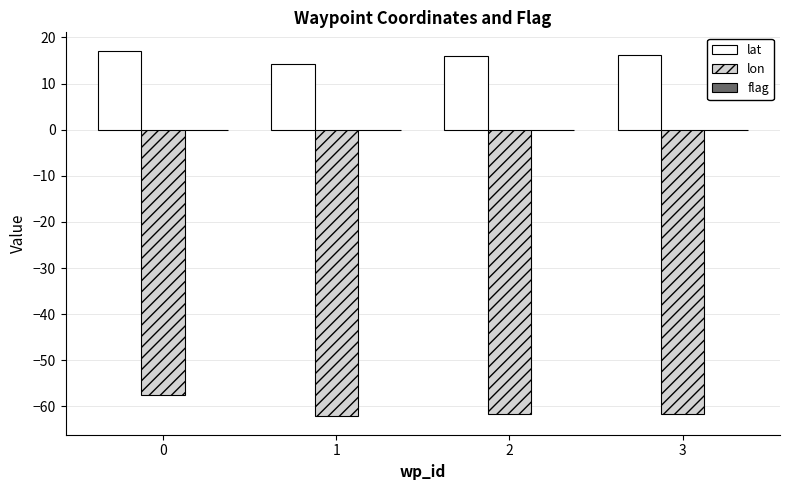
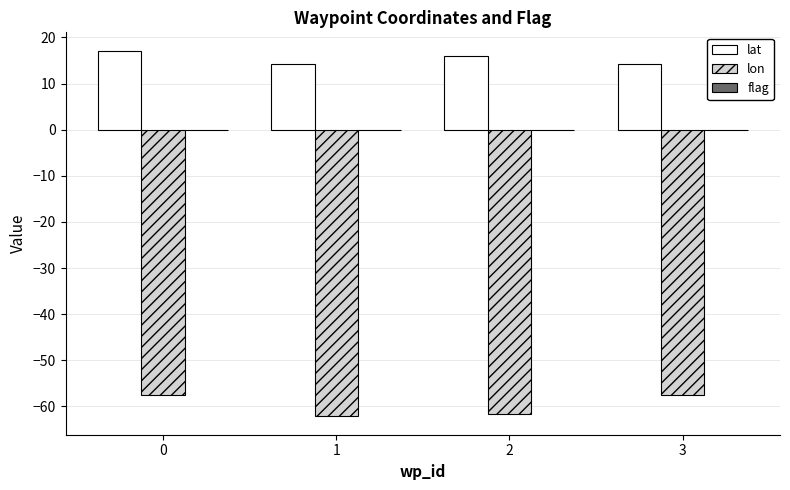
  {
    "lat": {
      "0": 17,
      "1": 14,
      "2": 16,
-     "3": 16
+     "3": 14
    },
    "lon": {
      "0": -58,
      "1": -62,
      "2": -62,
-     "3": -62
+     "3": -58
    },
    "flag": {
      "0": 0,
      "1": 0,
      "2": 0,
      "3": 0
    }
  }
